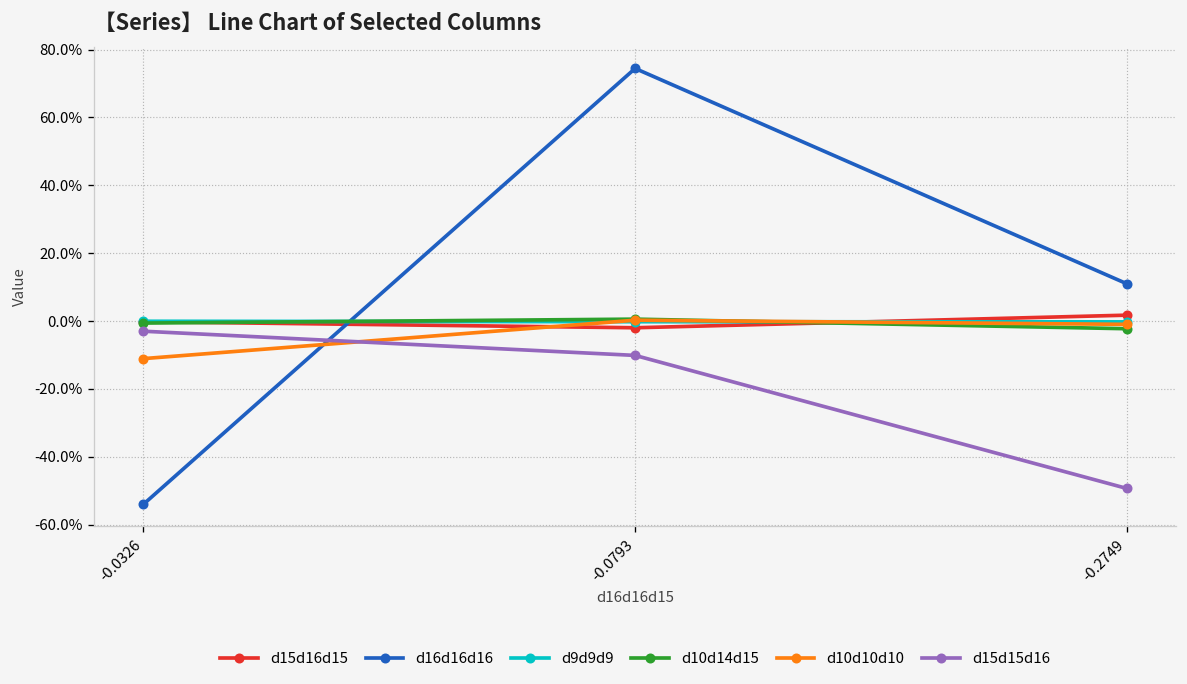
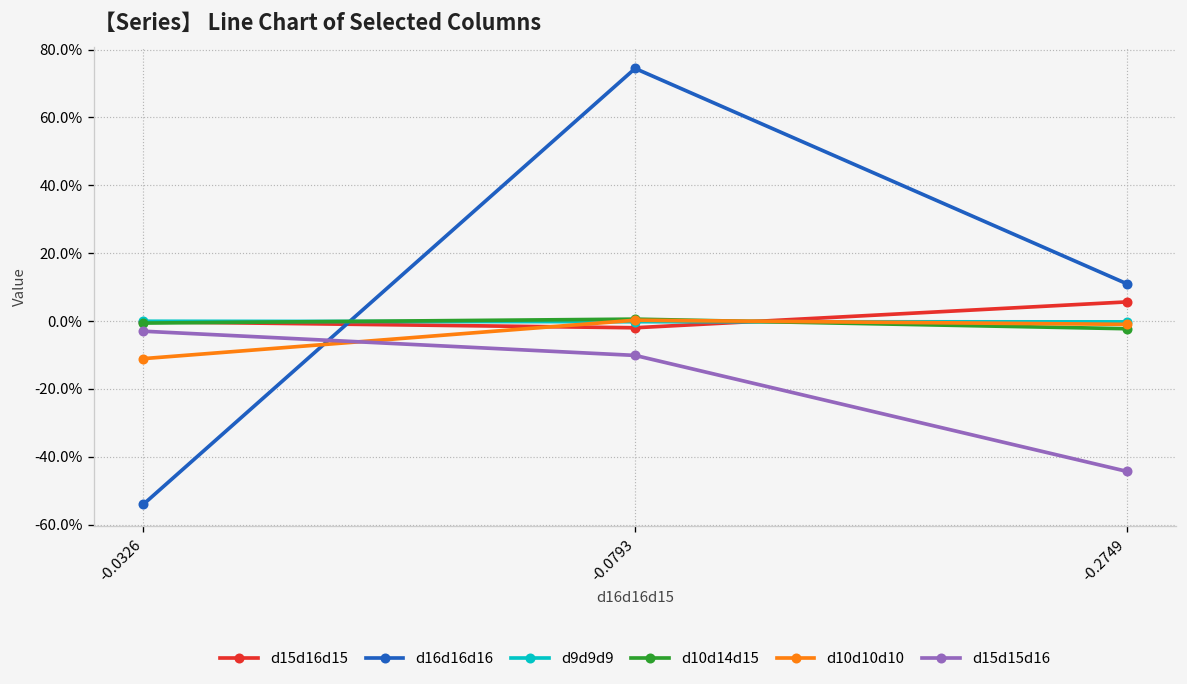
  {
    "d15d16d15": {
      "-0.0793": "-2%",
-     "-0.2749": "2%"
+     "-0.2749": "6%"
    },
    "d16d16d16": {
      "-0.0326": "-54%",
      "-0.0793": "74%",
      "-0.2749": "11%"
    },
    "d10d14d15": {
      "-0.2749": "-2%"
    },
    "d10d10d10": {
      "-0.0326": "-11%"
    },
    "d15d15d16": {
      "-0.0326": "-3%",
      "-0.0793": "-10%",
-     "-0.2749": "-49%"
+     "-0.2749": "-44%"
    }
  }
